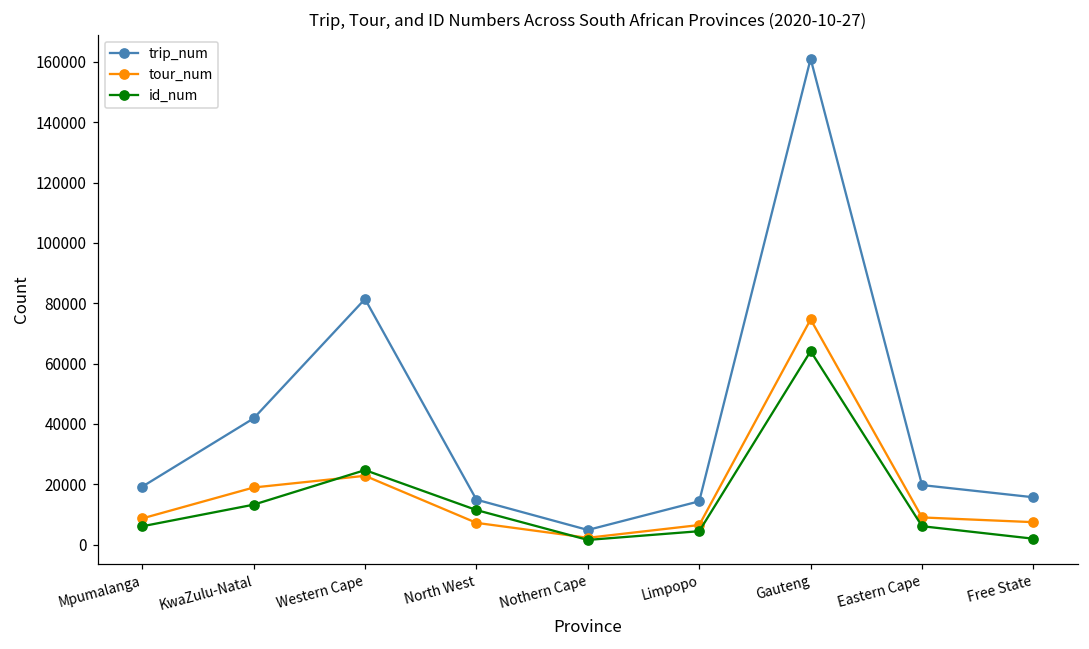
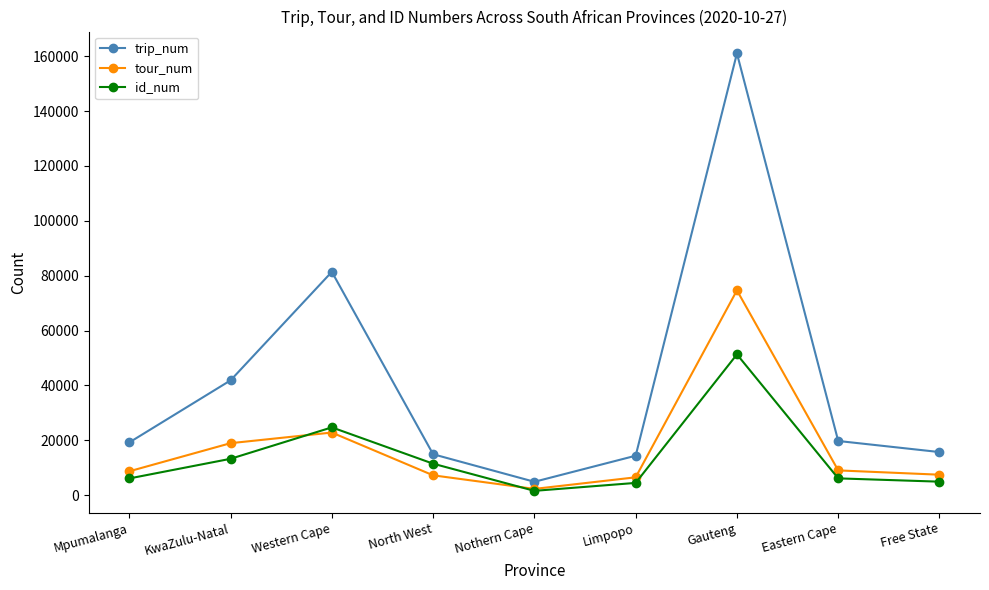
  {
    "trip_num": {
      "Mpumalanga": 19000,
      "KwaZulu-Natal": 42000,
      "Western Cape": 81000,
      "North West": 15000,
      "Nothern Cape": 5000,
      "Limpopo": 14000,
      "Gauteng": 161000,
      "Eastern Cape": 20000,
      "Free State": 16000
    },
    "tour_num": {
      "Mpumalanga": 9000,
      "KwaZulu-Natal": 19000,
      "Western Cape": 23000,
      "North West": 7000,
      "Limpopo": 7000,
      "Gauteng": 75000,
      "Eastern Cape": 9000,
      "Free State": 7000
    },
    "id_num": {
      "Mpumalanga": 6000,
      "KwaZulu-Natal": 13000,
      "Western Cape": 25000,
      "North West": 11000,
      "Limpopo": 4000,
-     "Gauteng": 64000,
+     "Gauteng": 51000,
      "Eastern Cape": 6000,
-     "Free State": 2000
+     "Free State": 5000
    }
  }
